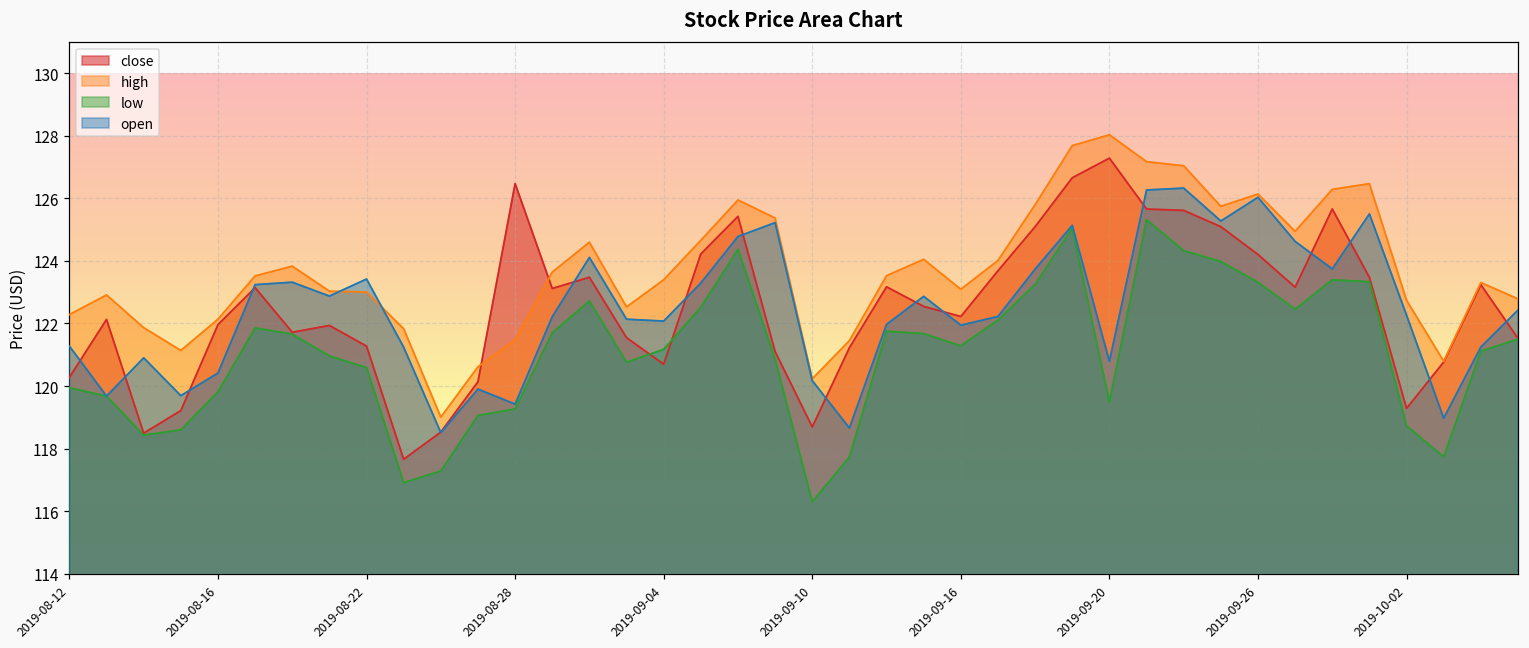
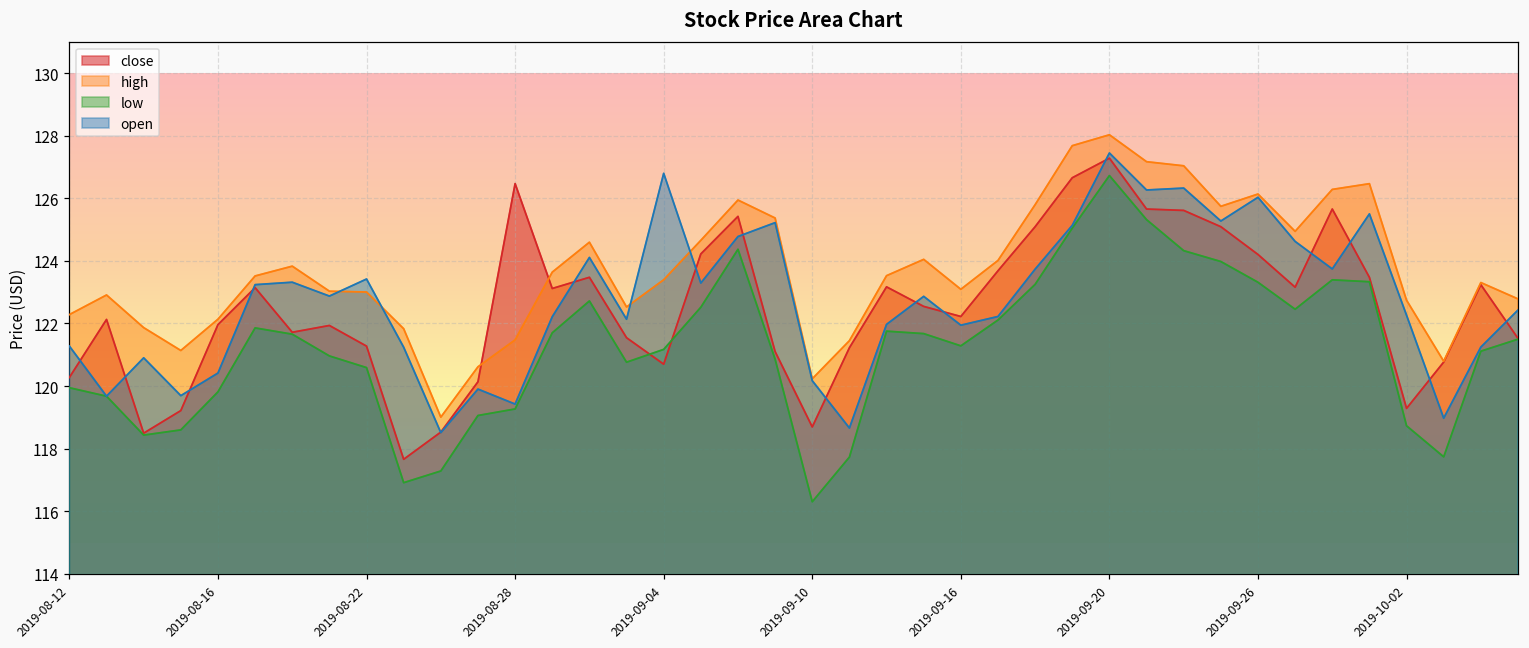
  {
    "close": {
      "2019-08-12": 120.3,
      "2019-08-16": 122.0,
      "2019-08-22": 121.3,
      "2019-08-28": 126.5,
      "2019-09-04": 120.7,
      "2019-09-10": 118.7,
      "2019-09-16": 122.2,
      "2019-09-20": 127.3,
      "2019-09-26": 124.2,
      "2019-10-02": 119.3
    },
    "high": {
      "2019-08-12": 122.3,
      "2019-08-16": 122.1,
      "2019-08-22": 123.0,
      "2019-08-28": 121.5,
      "2019-09-04": 123.4,
      "2019-09-16": 123.1,
      "2019-09-20": 128.0,
      "2019-09-26": 126.1,
      "2019-10-02": 122.7
    },
    "low": {
      "2019-08-12": 119.9,
      "2019-08-16": 119.8,
      "2019-08-22": 120.6,
      "2019-08-28": 119.3,
      "2019-09-04": 121.2,
      "2019-09-10": 116.3,
      "2019-09-16": 121.3,
-     "2019-09-20": 119.5,
+     "2019-09-20": 126.7,
      "2019-09-26": 123.3,
      "2019-10-02": 118.7
    },
    "open": {
      "2019-08-12": 121.3,
      "2019-08-16": 120.4,
      "2019-08-22": 123.4,
      "2019-08-28": 119.4,
-     "2019-09-04": 122.1,
+     "2019-09-04": 126.8,
      "2019-09-16": 121.9,
-     "2019-09-20": 120.8,
+     "2019-09-20": 127.4,
      "2019-09-26": 126.0,
      "2019-10-02": 122.3
    }
  }
